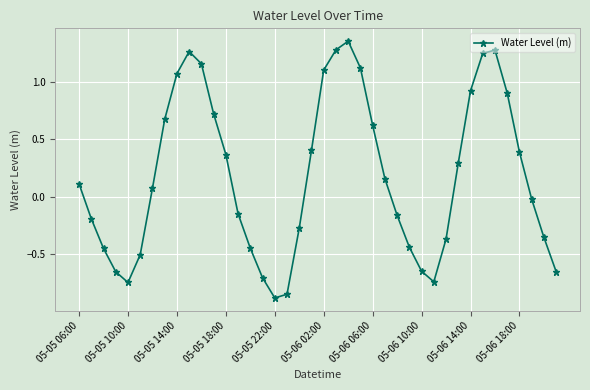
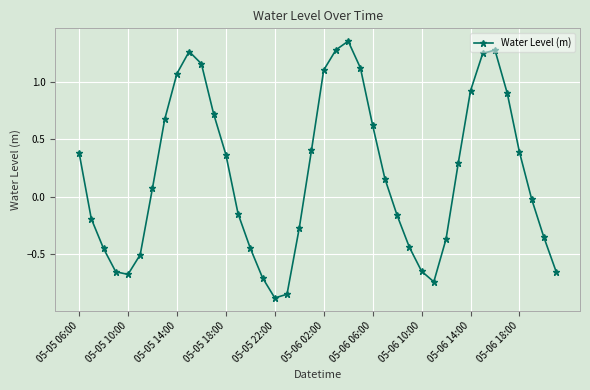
  {
-   "05-05 06:00": 0.11,
-   "05-05 10:00": -0.75,
+   "05-05 06:00": 0.38,
+   "05-05 10:00": -0.68,
    "05-05 14:00": 1.07,
    "05-05 18:00": 0.37,
    "05-05 22:00": -0.89,
    "05-06 02:00": 1.11,
    "05-06 06:00": 0.62,
    "05-06 10:00": -0.65,
    "05-06 14:00": 0.92,
    "05-06 18:00": 0.39
  }
